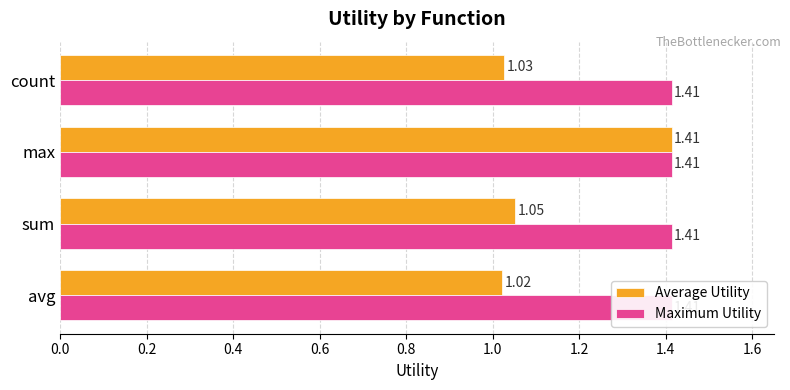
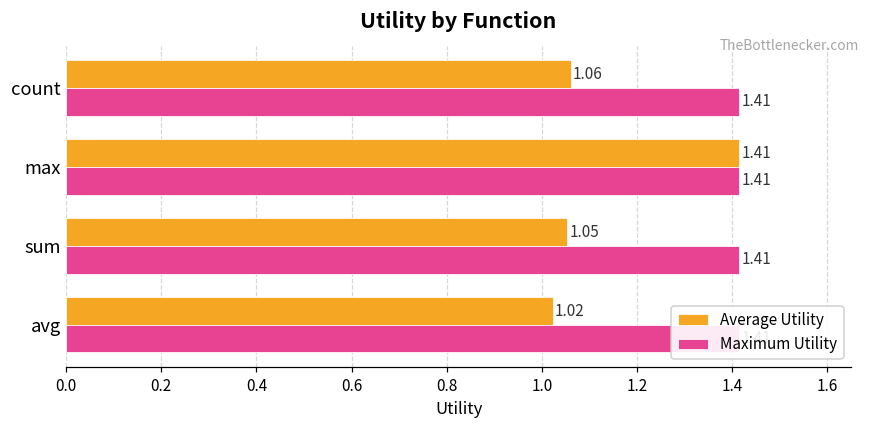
  {
    "Average Utility": {
-     "count": 1.03,
+     "count": 1.06,
      "max": 1.41,
      "sum": 1.05,
      "avg": 1.02
    },
    "Maximum Utility": {
      "count": 1.41,
      "max": 1.41,
      "sum": 1.41
    }
  }
